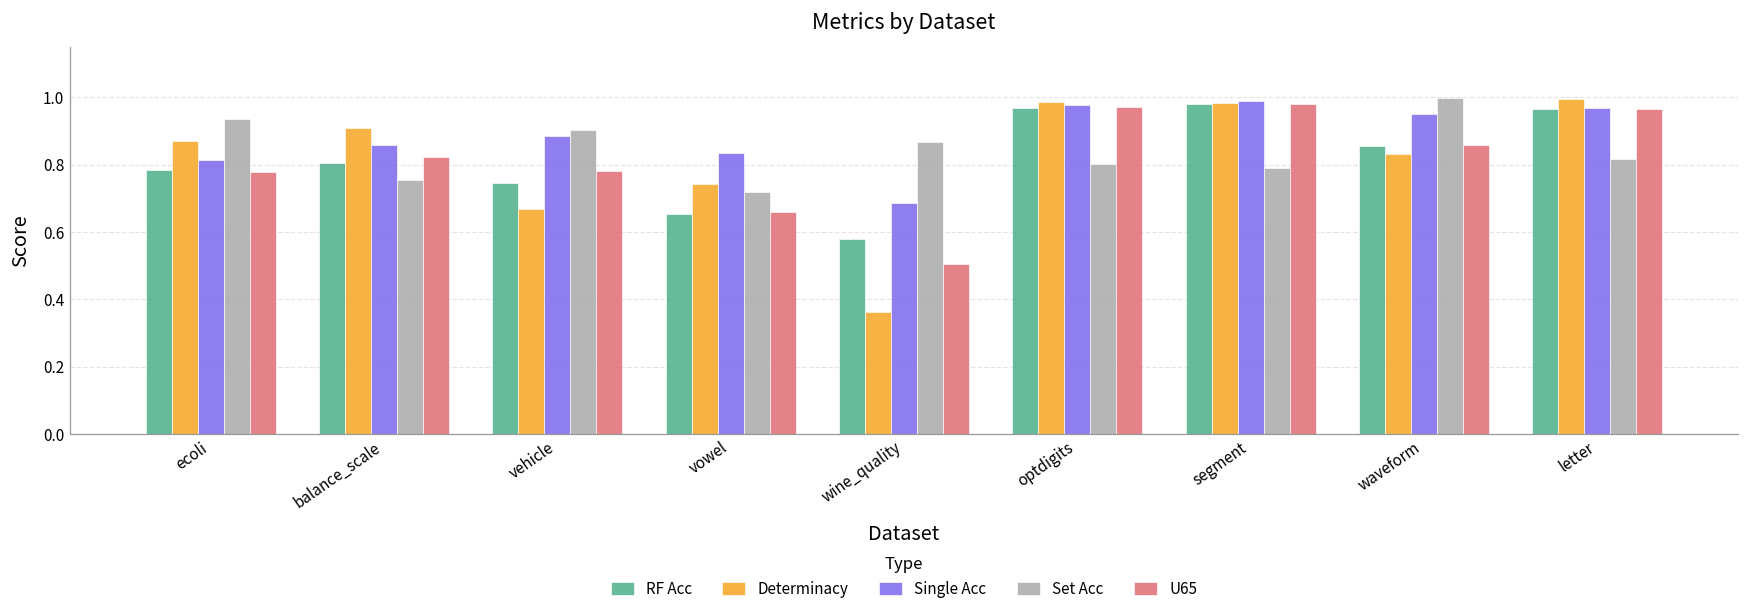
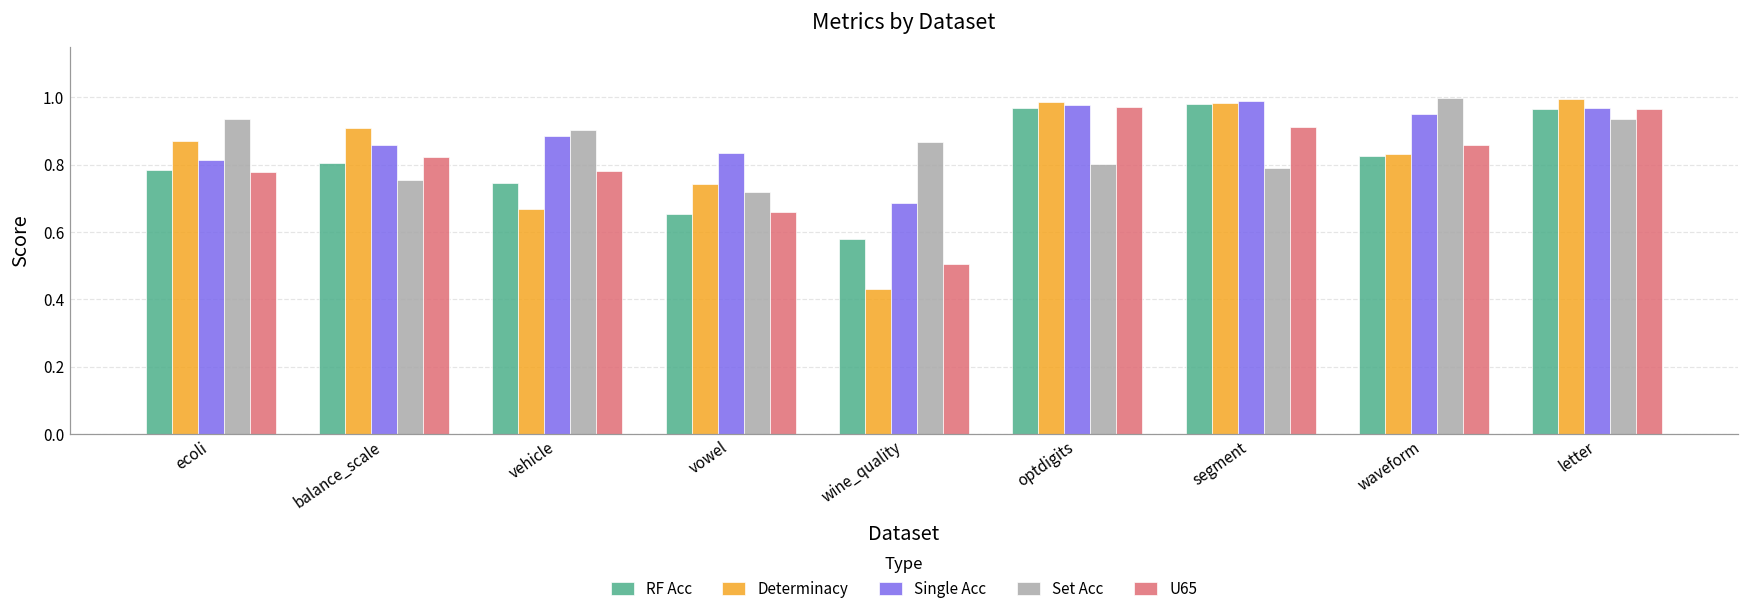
  {
    "RF Acc": {
      "ecoli": 0.78,
      "balance_scale": 0.80,
      "vehicle": 0.74,
      "vowel": 0.65,
      "wine_quality": 0.58,
      "optdigits": 0.97,
      "segment": 0.98,
-     "waveform": 0.86,
+     "waveform": 0.82,
      "letter": 0.97
    },
    "Determinacy": {
      "ecoli": 0.87,
      "balance_scale": 0.91,
      "vehicle": 0.67,
      "vowel": 0.74,
-     "wine_quality": 0.36,
+     "wine_quality": 0.43,
      "optdigits": 0.99,
      "segment": 0.98,
      "waveform": 0.83,
      "letter": 0.99
    },
    "Single Acc": {
      "ecoli": 0.81,
      "balance_scale": 0.86,
      "vehicle": 0.89,
      "vowel": 0.84,
      "wine_quality": 0.69,
      "optdigits": 0.98,
      "segment": 0.99,
      "waveform": 0.95,
      "letter": 0.97
    },
    "Set Acc": {
      "ecoli": 0.94,
      "balance_scale": 0.75,
      "vehicle": 0.90,
      "vowel": 0.72,
      "wine_quality": 0.87,
      "optdigits": 0.80,
      "segment": 0.79,
      "waveform": 1.00,
-     "letter": 0.82
+     "letter": 0.94
    },
    "U65": {
      "ecoli": 0.78,
      "balance_scale": 0.82,
      "vehicle": 0.78,
      "vowel": 0.66,
      "wine_quality": 0.50,
      "optdigits": 0.97,
-     "segment": 0.98,
+     "segment": 0.91,
      "waveform": 0.86,
      "letter": 0.97
    }
  }
